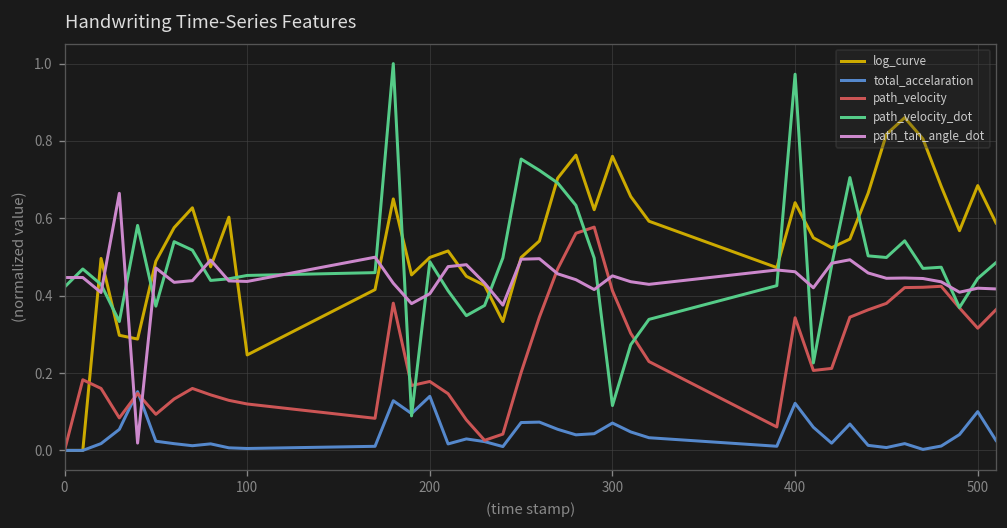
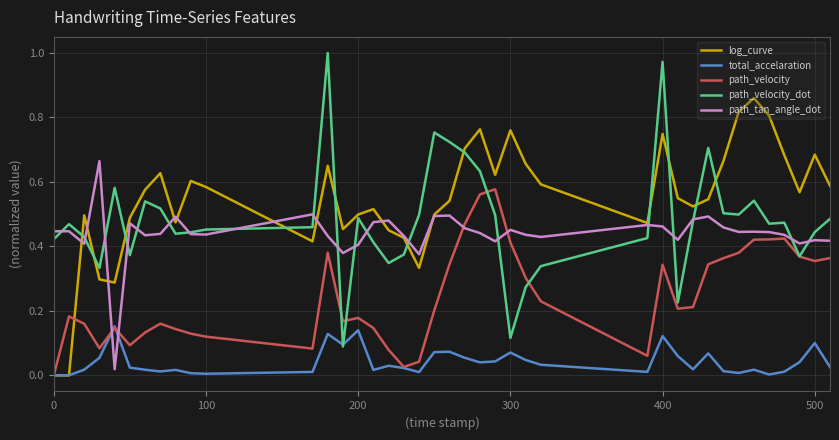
  {
    "log_curve": {
-     "100": 0.25,
+     "100": 0.58,
      "200": 0.50,
      "300": 0.76,
-     "400": 0.64,
+     "400": 0.75,
      "500": 0.68
    },
    "total_accelaration": {
      "100": 0.00,
      "200": 0.14,
      "300": 0.07,
      "400": 0.12,
      "500": 0.10
    },
    "path_velocity": {
      "100": 0.12,
      "200": 0.18,
      "300": 0.41,
      "400": 0.34,
-     "500": 0.32
+     "500": 0.35
    },
    "path_velocity_dot": {
      "0": 0.42,
      "100": 0.45,
      "200": 0.49,
      "300": 0.12,
      "400": 0.97,
      "500": 0.44
    },
    "path_tan_angle_dot": {
      "0": 0.45,
      "100": 0.44,
      "200": 0.41,
      "300": 0.45,
      "400": 0.46,
      "500": 0.42
    }
  }
